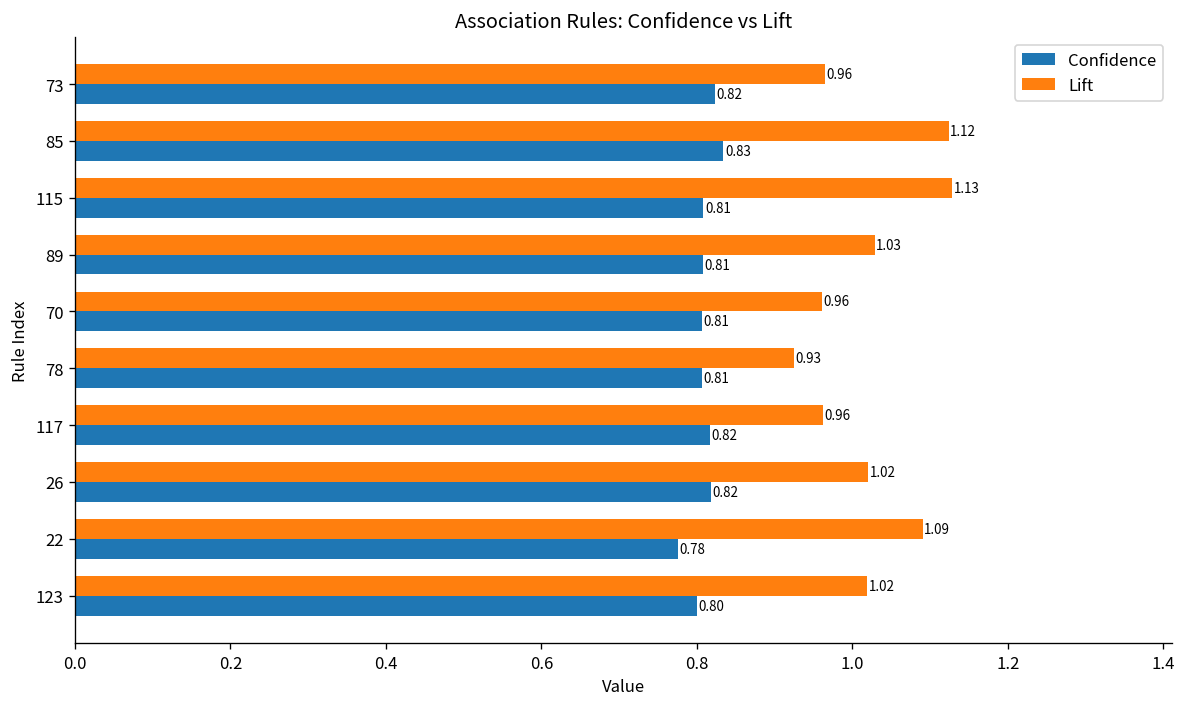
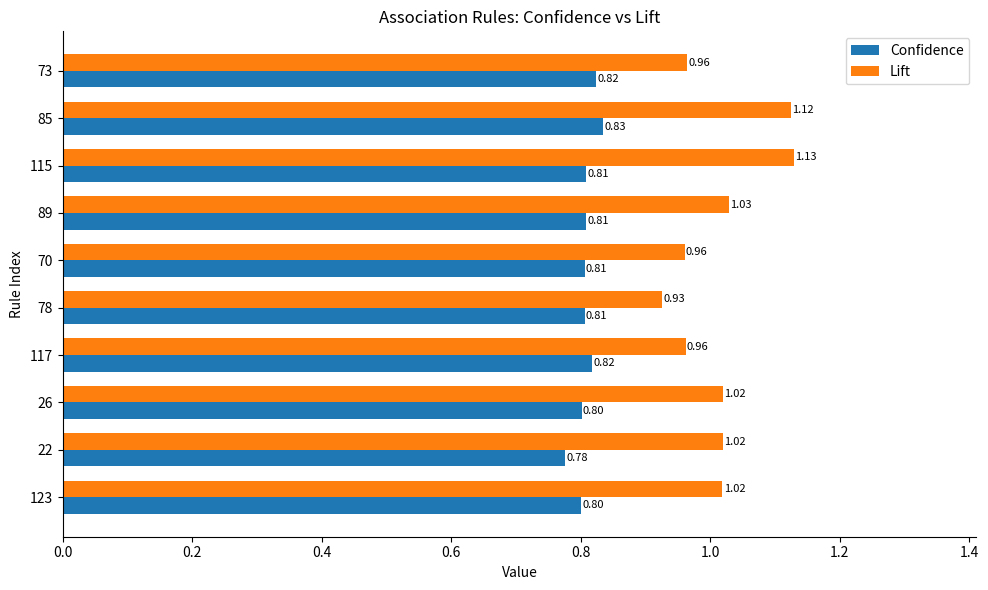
  {
    "Confidence": {
      "73": 0.82,
      "85": 0.83,
      "115": 0.81,
      "89": 0.81,
      "70": 0.81,
      "78": 0.81,
      "117": 0.82,
-     "26": 0.82,
+     "26": 0.80,
      "22": 0.78,
      "123": 0.80
    },
    "Lift": {
      "73": 0.96,
      "85": 1.12,
      "115": 1.13,
      "89": 1.03,
      "70": 0.96,
      "78": 0.93,
      "117": 0.96,
      "26": 1.02,
-     "22": 1.09,
+     "22": 1.02,
      "123": 1.02
    }
  }
